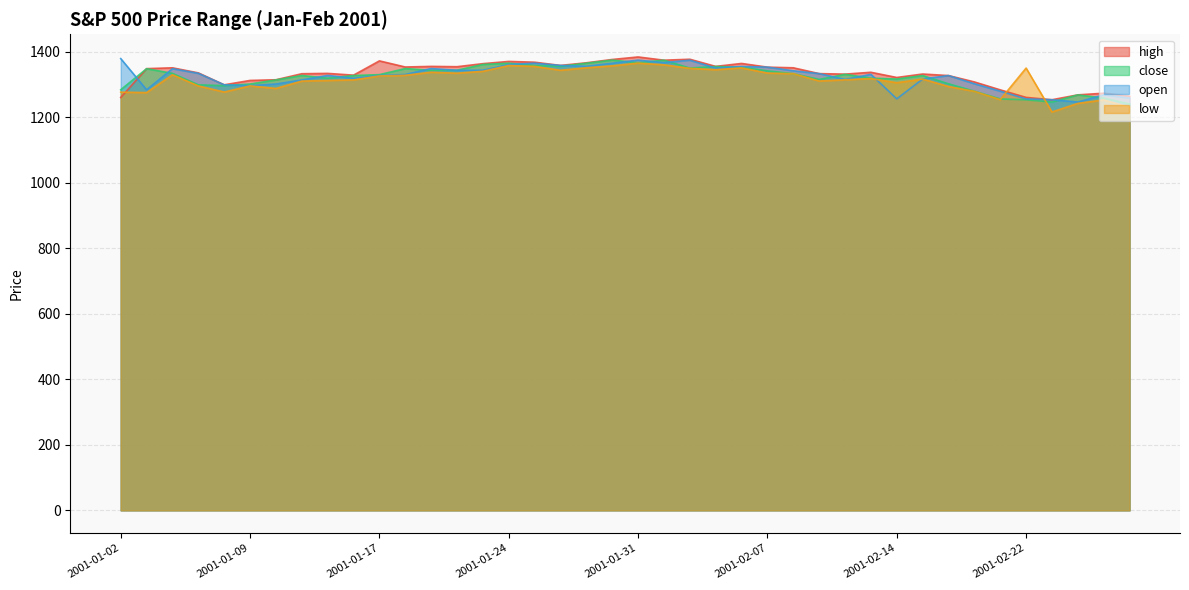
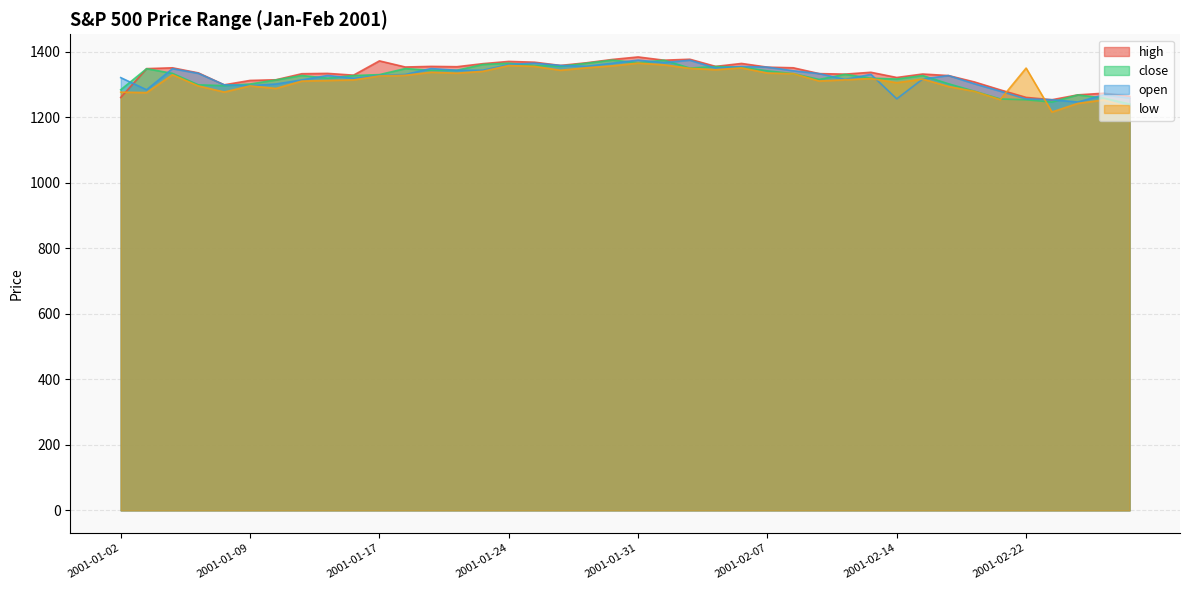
  {
    "high": {
      "2001-01-02": 1260,
      "2001-01-09": 1310,
      "2001-01-17": 1370,
      "2001-01-31": 1380
    },
    "open": {
-     "2001-01-02": 1380,
+     "2001-01-02": 1320,
      "2001-02-14": 1260
    },
    "low": {
      "2001-02-14": 1300,
      "2001-02-22": 1350
    }
  }
